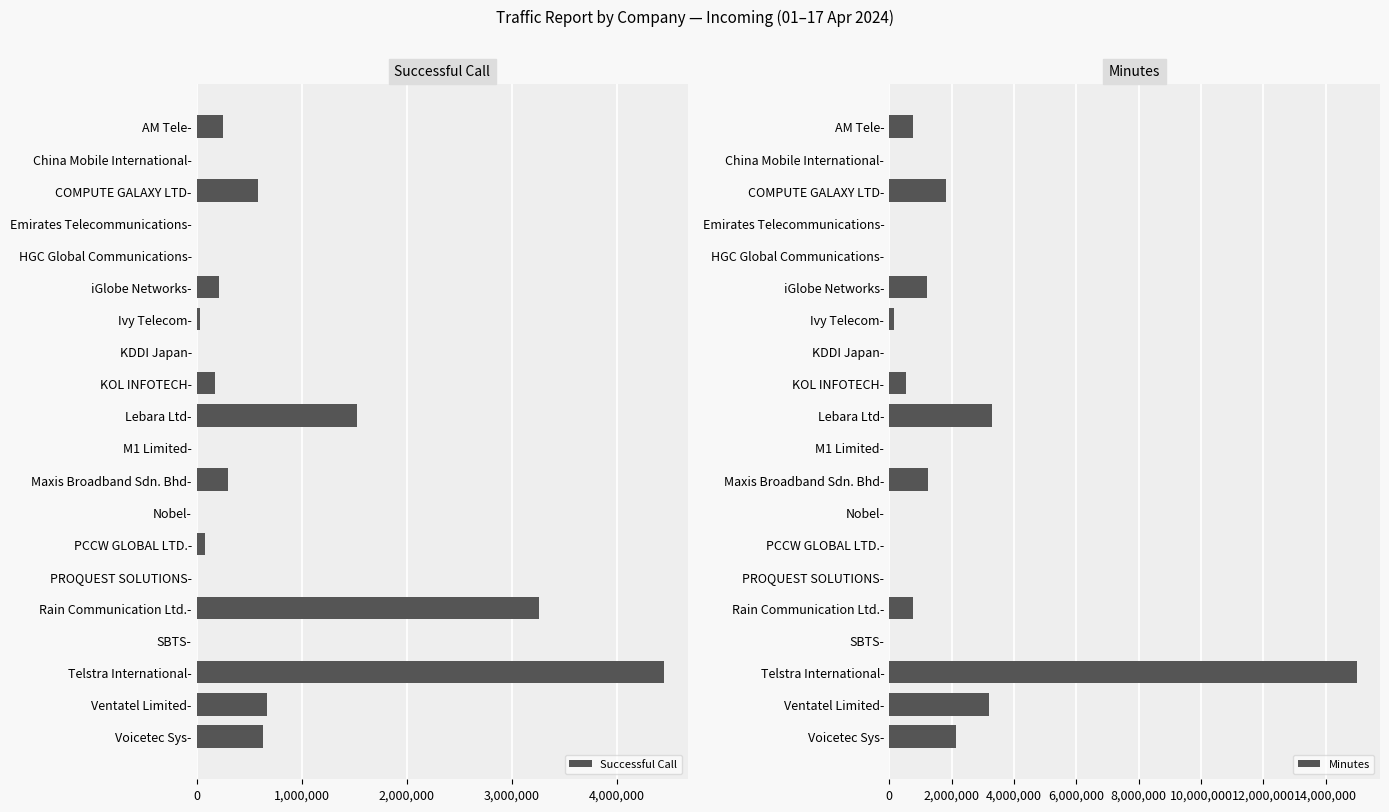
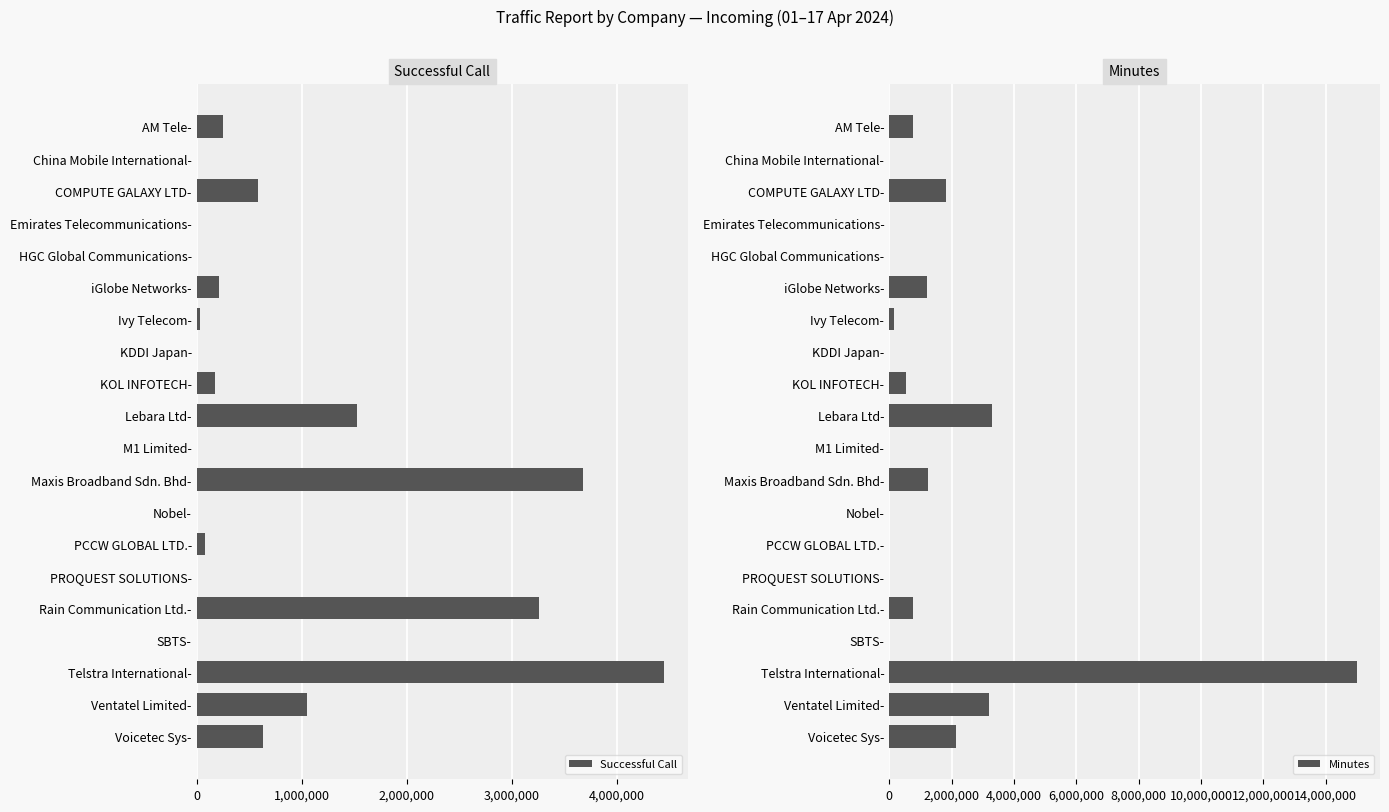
  {
    "Successful Call": {
      "AM Tele-": "250,000",
      "COMPUTE GALAXY LTD-": "590,000",
      "iGlobe Networks-": "220,000",
      "Ivy Telecom-": "30,000",
      "KOL INFOTECH-": "170,000",
      "Lebara Ltd-": "1,530,000",
-     "Maxis Broadband Sdn. Bhd-": "300,000",
+     "Maxis Broadband Sdn. Bhd-": "3,680,000",
      "PCCW GLOBAL LTD.-": "80,000",
      "Rain Communication Ltd.-": "3,260,000",
      "Telstra International-": "4,450,000",
-     "Ventatel Limited-": "670,000",
+     "Ventatel Limited-": "1,050,000",
      "Voicetec Sys-": "630,000"
    },
    "Minutes": {
      "AM Tele-": "800,000",
      "COMPUTE GALAXY LTD-": "1,800,000",
      "iGlobe Networks-": "1,200,000",
      "Ivy Telecom-": "100,000",
      "KOL INFOTECH-": "500,000",
      "Lebara Ltd-": "3,300,000",
      "Maxis Broadband Sdn. Bhd-": "1,200,000",
      "Rain Communication Ltd.-": "800,000",
      "Telstra International-": "15,000,000",
      "Ventatel Limited-": "3,200,000",
      "Voicetec Sys-": "2,200,000"
    }
  }
